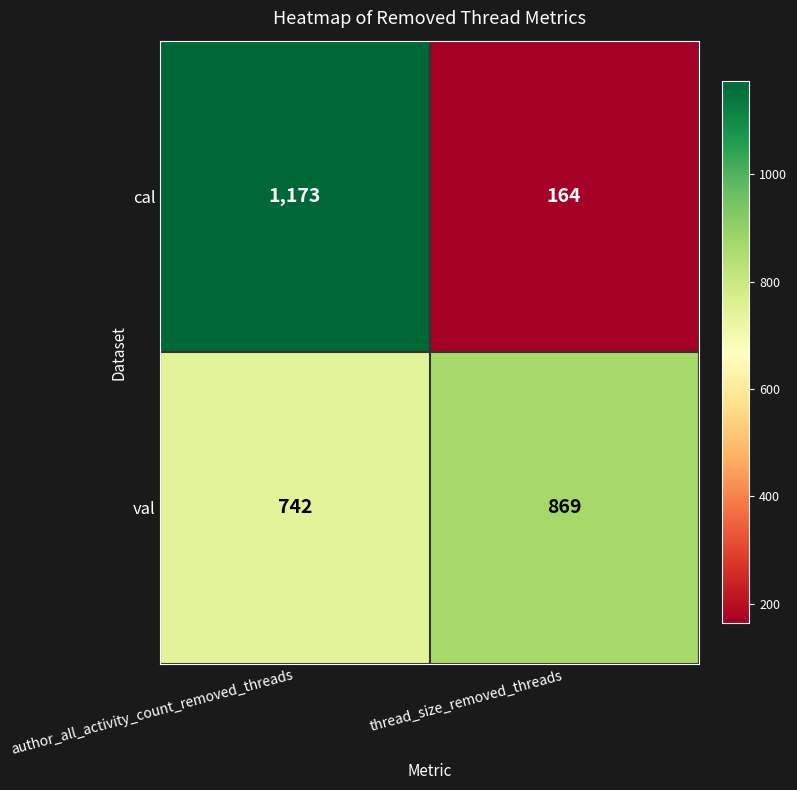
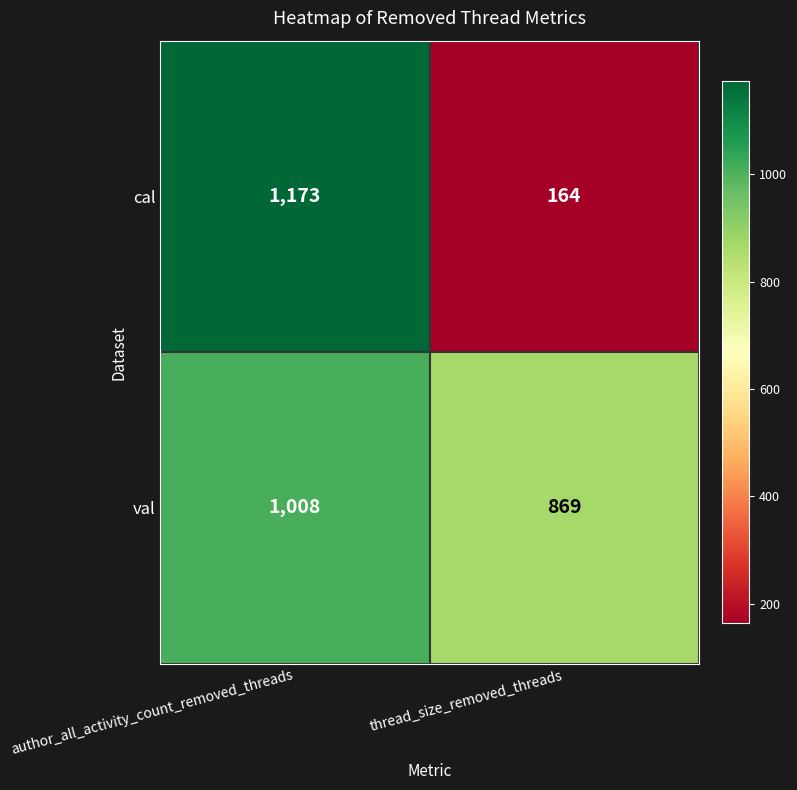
  {
    "cal": {
      "author_all_activity_count_removed_threads": "1,173",
      "thread_size_removed_threads": "164"
    },
    "val": {
-     "author_all_activity_count_removed_threads": "742",
+     "author_all_activity_count_removed_threads": "1,008",
      "thread_size_removed_threads": "869"
    }
  }
